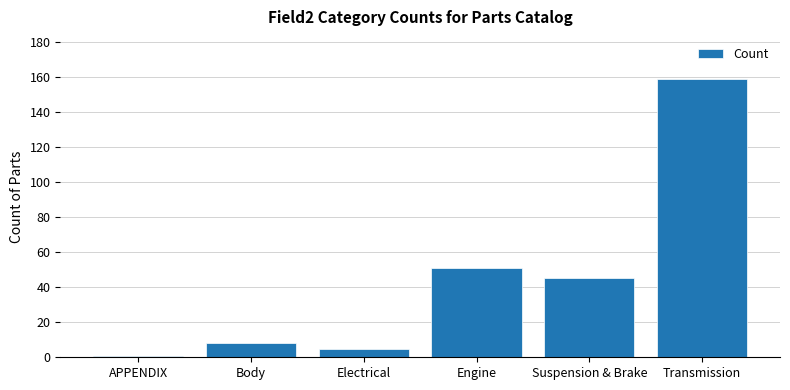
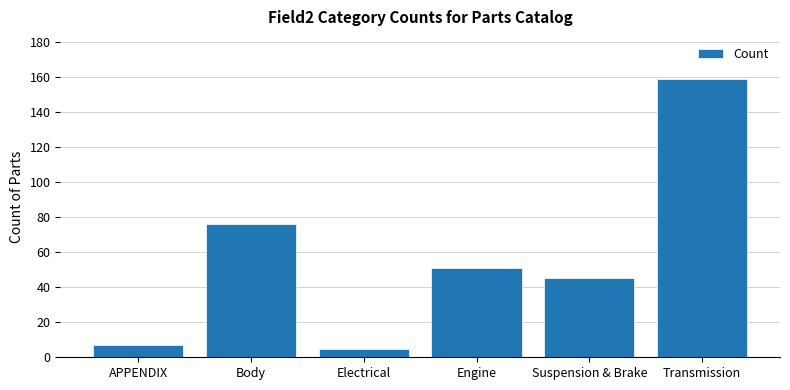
  {
-   "APPENDIX": 1,
-   "Body": 8,
+   "APPENDIX": 7,
+   "Body": 76,
    "Electrical": 5,
    "Engine": 51,
    "Suspension & Brake": 45,
    "Transmission": 159
  }
